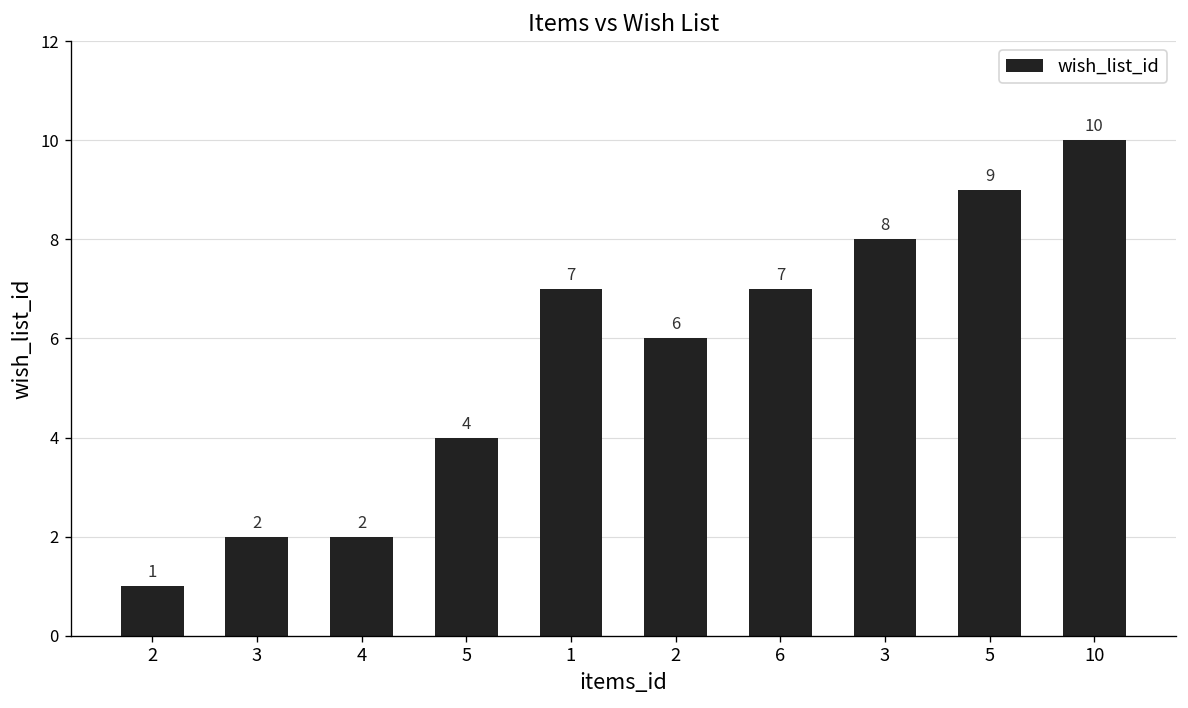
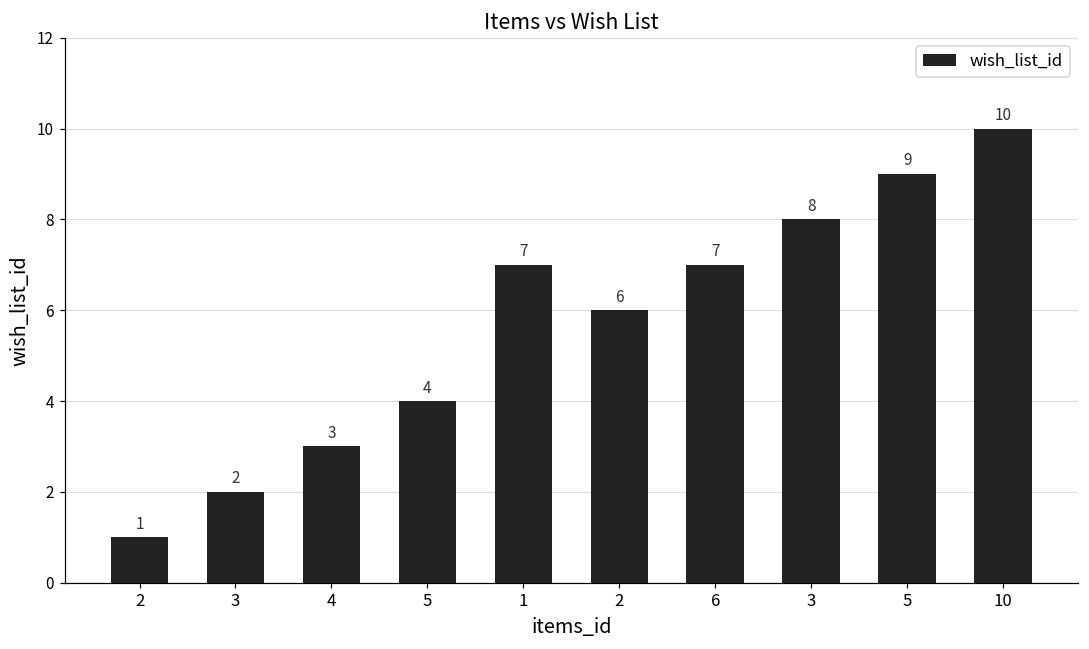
  {
-   "4": 2,
+   "4": 3,
    "1": 7,
    "6": 7,
    "10": 10
  }
